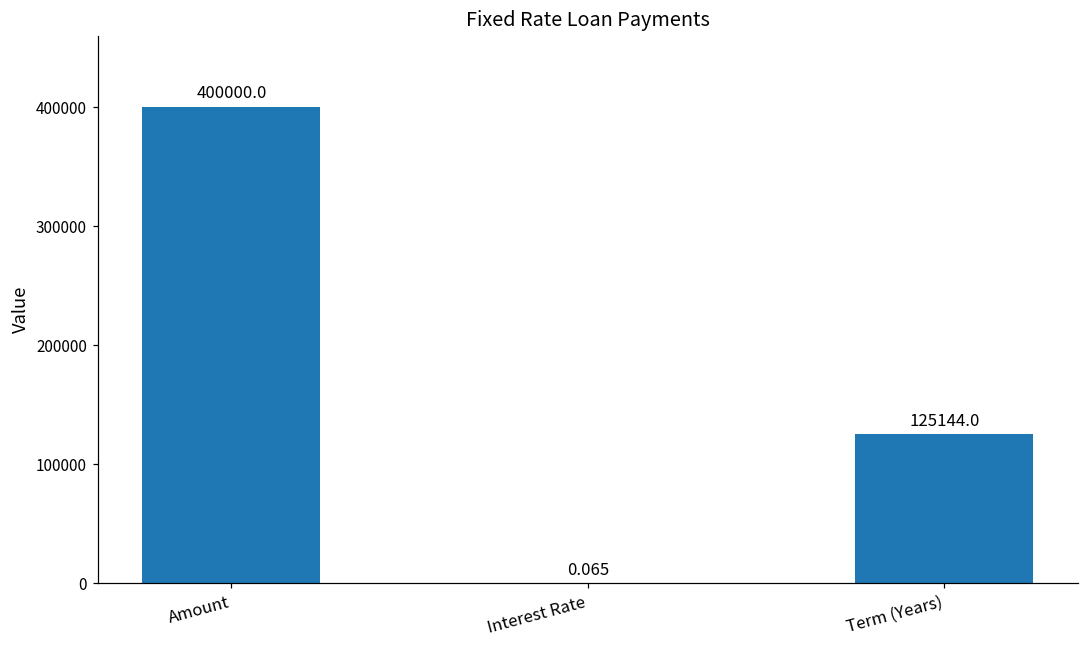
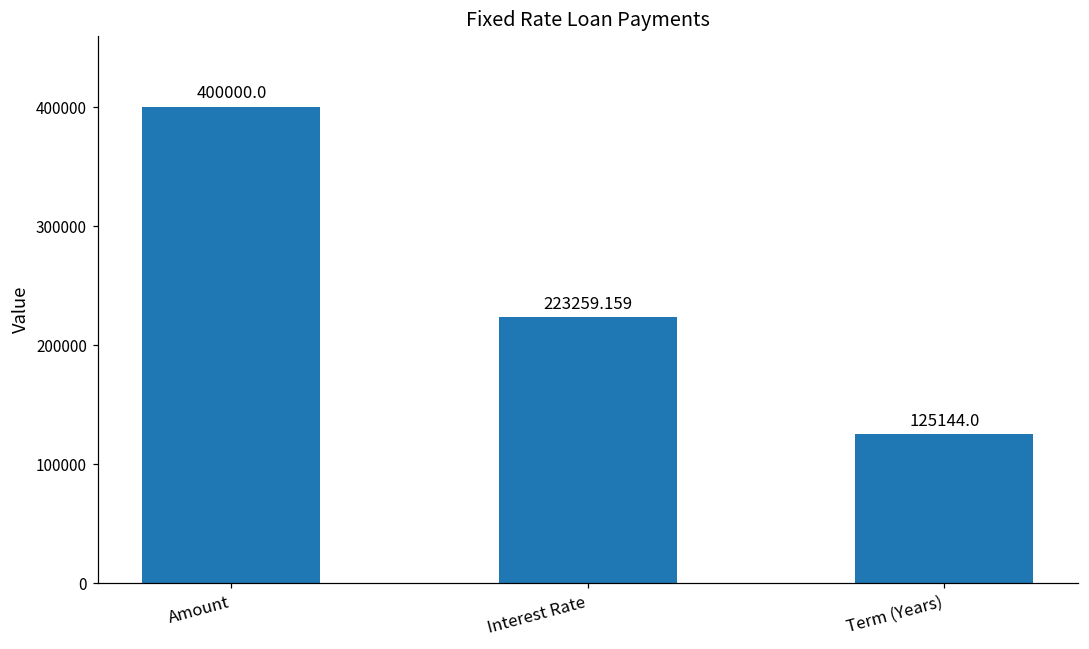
  {
    "Amount": 400000.0,
-   "Interest Rate": 0.065,
+   "Interest Rate": 223259.159,
    "Term (Years)": 125144.0
  }
